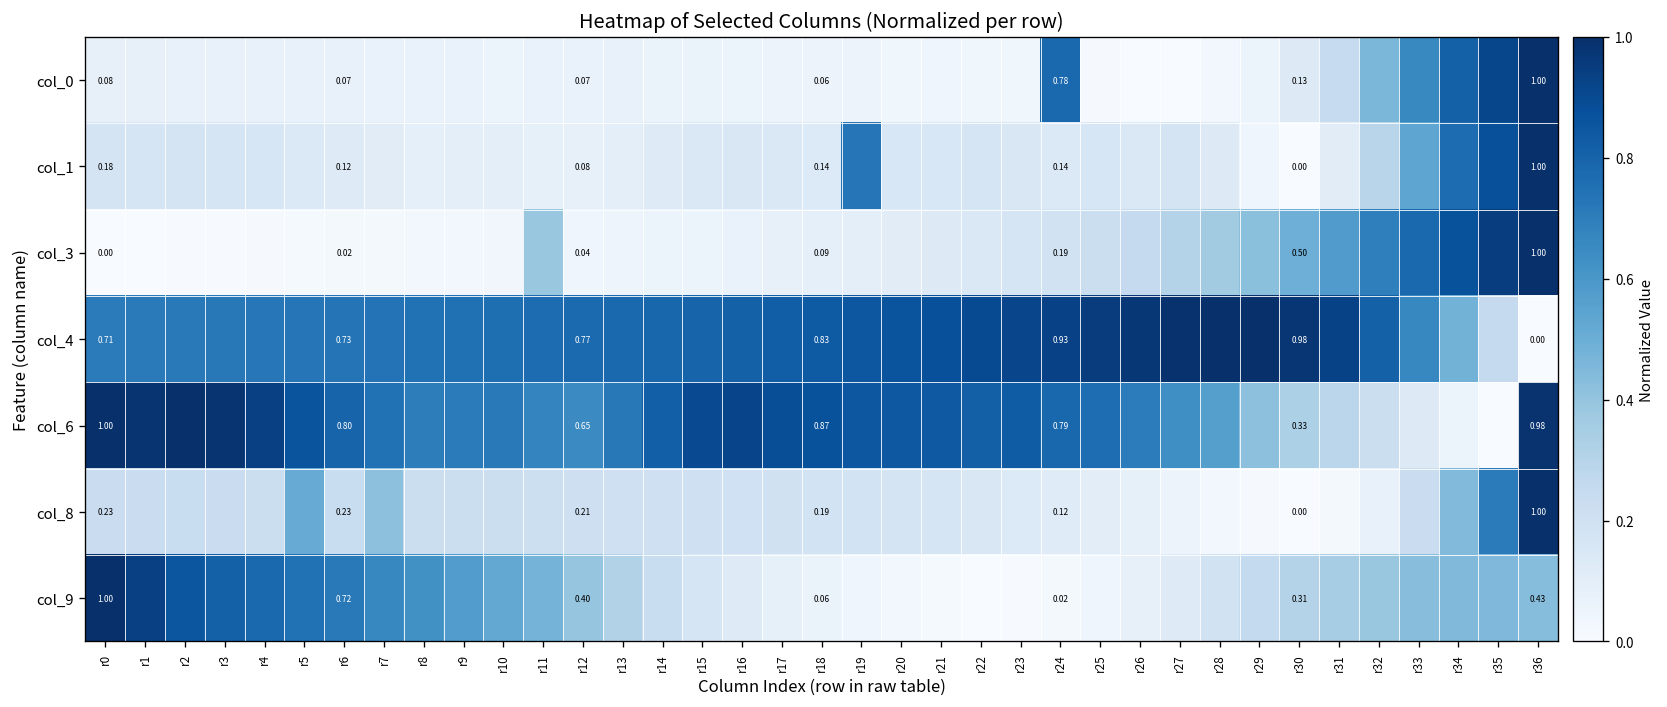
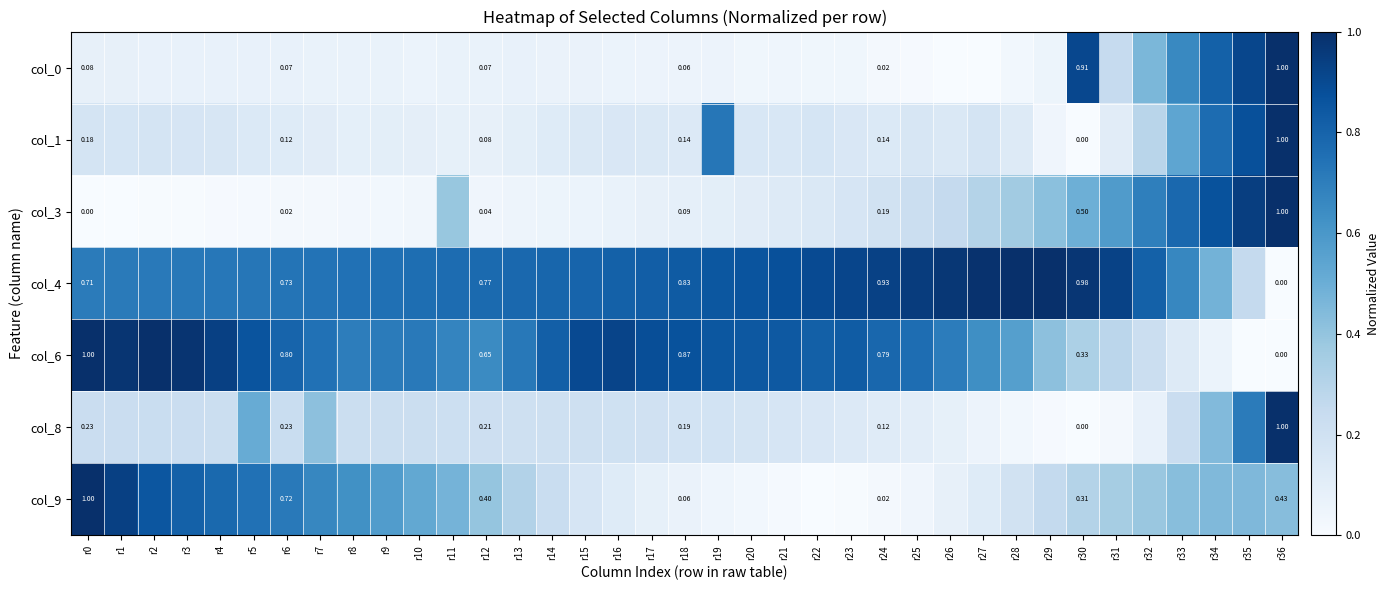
  {
    "col_0": {
      "r0": 0.08,
      "r6": 0.07,
      "r12": 0.07,
      "r18": 0.06,
-     "r24": 0.78,
-     "r30": 0.13,
+     "r24": 0.02,
+     "r30": 0.91,
      "r36": 1.00
    },
    "col_1": {
      "r0": 0.18,
      "r6": 0.12,
      "r12": 0.08,
      "r18": 0.14,
      "r24": 0.14,
      "r30": 0.00,
      "r36": 1.00
    },
    "col_3": {
      "r0": 0.00,
      "r6": 0.02,
      "r12": 0.04,
      "r18": 0.09,
      "r24": 0.19,
      "r30": 0.50,
      "r36": 1.00
    },
    "col_4": {
      "r0": 0.71,
      "r6": 0.73,
      "r12": 0.77,
      "r18": 0.83,
      "r24": 0.93,
      "r30": 0.98,
      "r36": 0.00
    },
    "col_6": {
      "r0": 1.00,
      "r6": 0.80,
      "r12": 0.65,
      "r18": 0.87,
      "r24": 0.79,
      "r30": 0.33,
-     "r36": 0.98
+     "r36": 0.00
    },
    "col_8": {
      "r0": 0.23,
      "r6": 0.23,
      "r12": 0.21,
      "r18": 0.19,
      "r24": 0.12,
      "r30": 0.00,
      "r36": 1.00
    },
    "col_9": {
      "r0": 1.00,
      "r6": 0.72,
      "r12": 0.40,
      "r18": 0.06,
      "r24": 0.02,
      "r30": 0.31,
      "r36": 0.43
    }
  }
